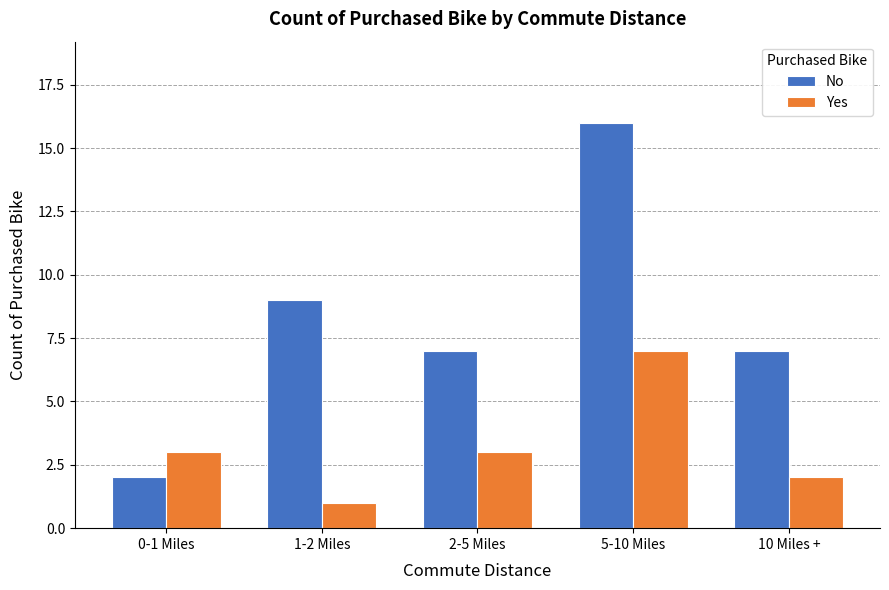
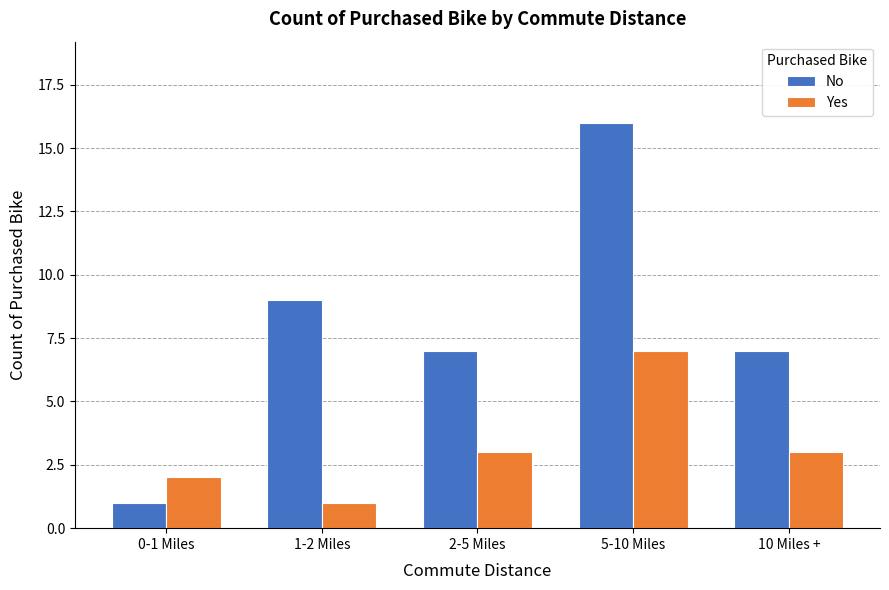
  {
    "No": {
-     "0-1 Miles": 2,
+     "0-1 Miles": 1,
      "1-2 Miles": 9,
      "2-5 Miles": 7,
      "5-10 Miles": 16,
      "10 Miles +": 7
    },
    "Yes": {
-     "0-1 Miles": 3,
+     "0-1 Miles": 2,
      "1-2 Miles": 1,
      "2-5 Miles": 3,
      "5-10 Miles": 7,
-     "10 Miles +": 2
+     "10 Miles +": 3
    }
  }
